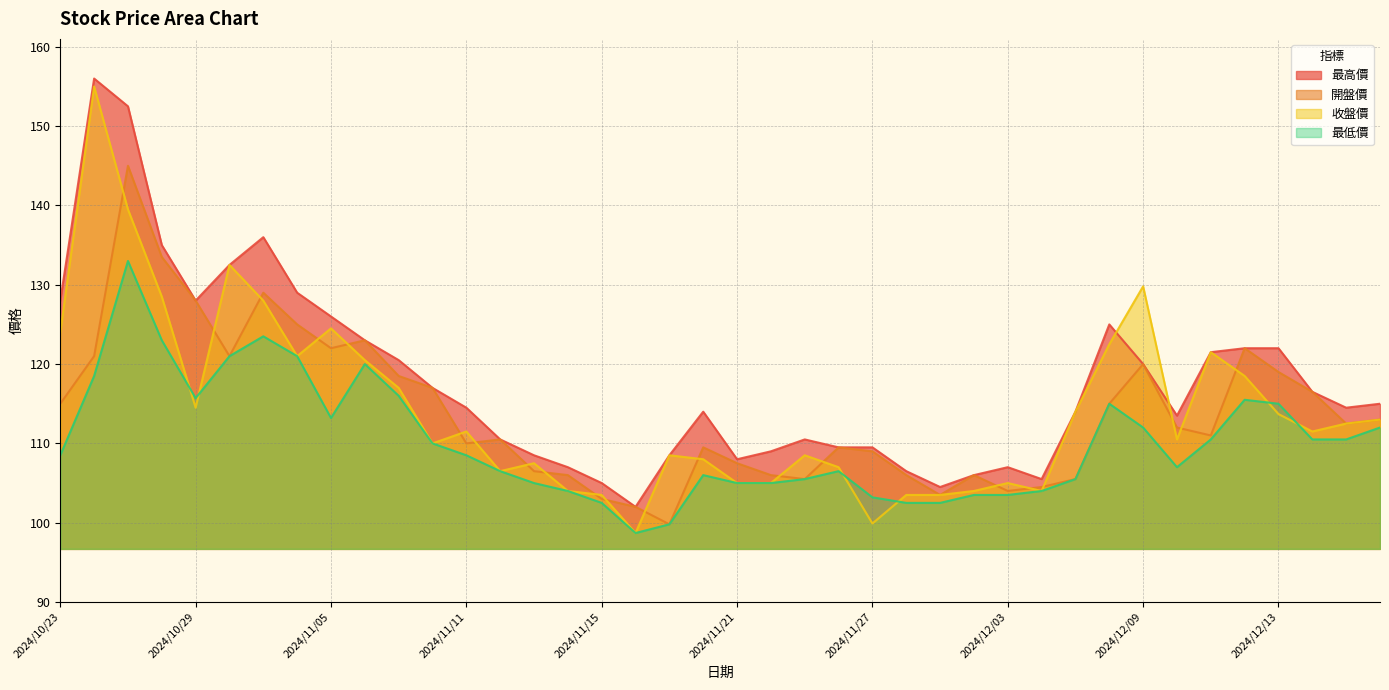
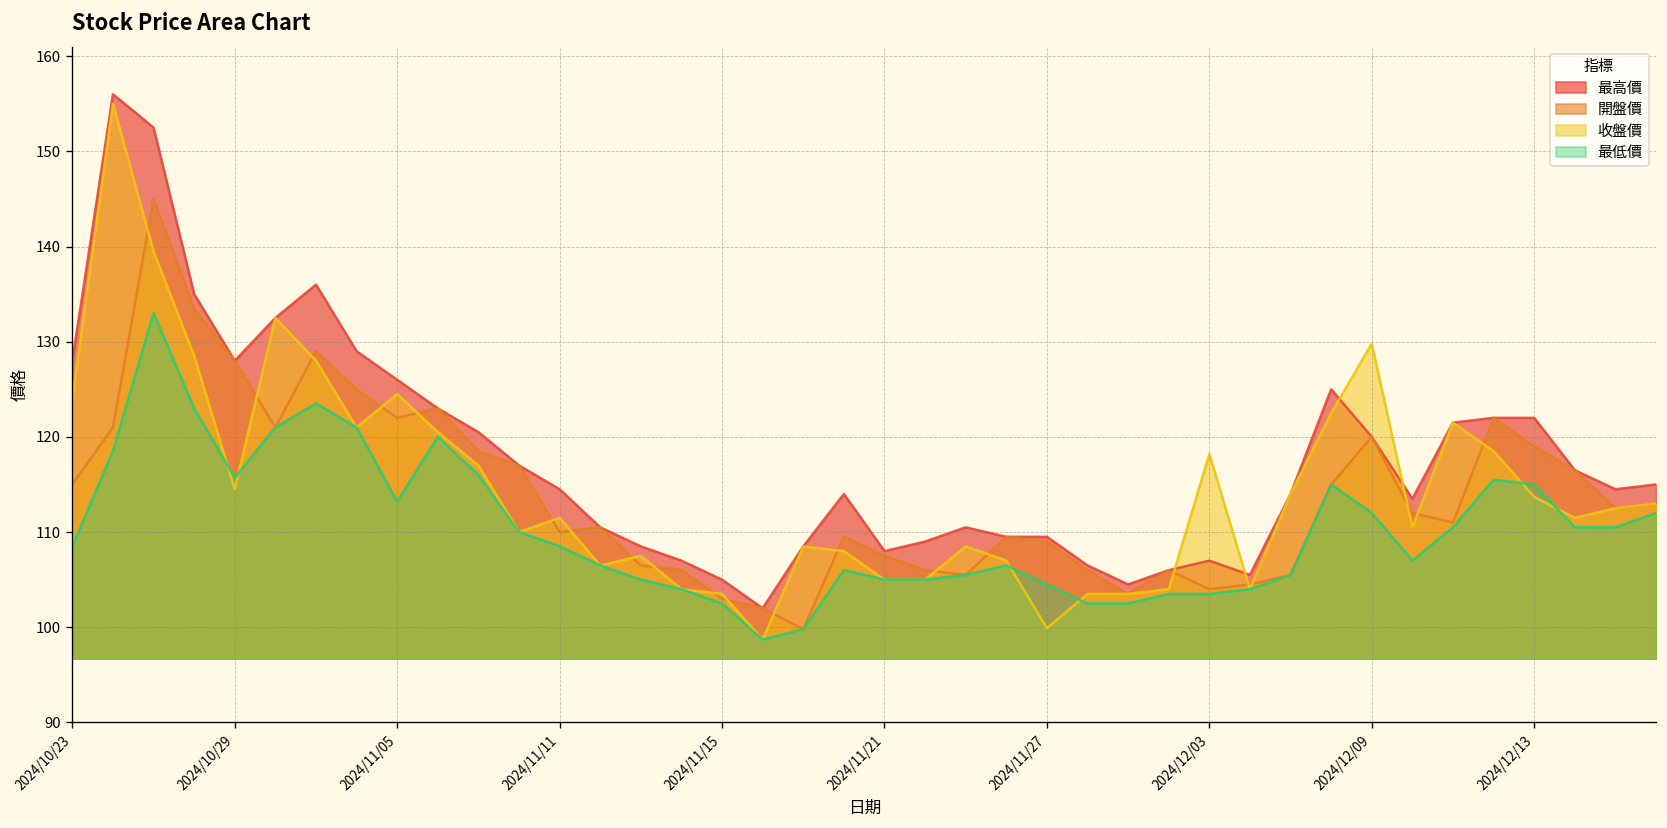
  {
    "收盤價": {
      "2024/10/23": 124,
      "2024/10/29": 115,
      "2024/11/05": 125,
      "2024/11/11": 112,
      "2024/11/15": 104,
      "2024/11/27": 100,
-     "2024/12/03": 105,
+     "2024/12/03": 118,
      "2024/12/09": 130,
      "2024/12/13": 114
    },
    "最低價": {
      "2024/10/23": 109,
      "2024/10/29": 116,
      "2024/11/05": 113,
      "2024/11/11": 109,
      "2024/11/15": 103,
-     "2024/11/27": 103,
+     "2024/11/27": 105,
      "2024/12/03": 104,
      "2024/12/09": 112,
      "2024/12/13": 115
    }
  }
